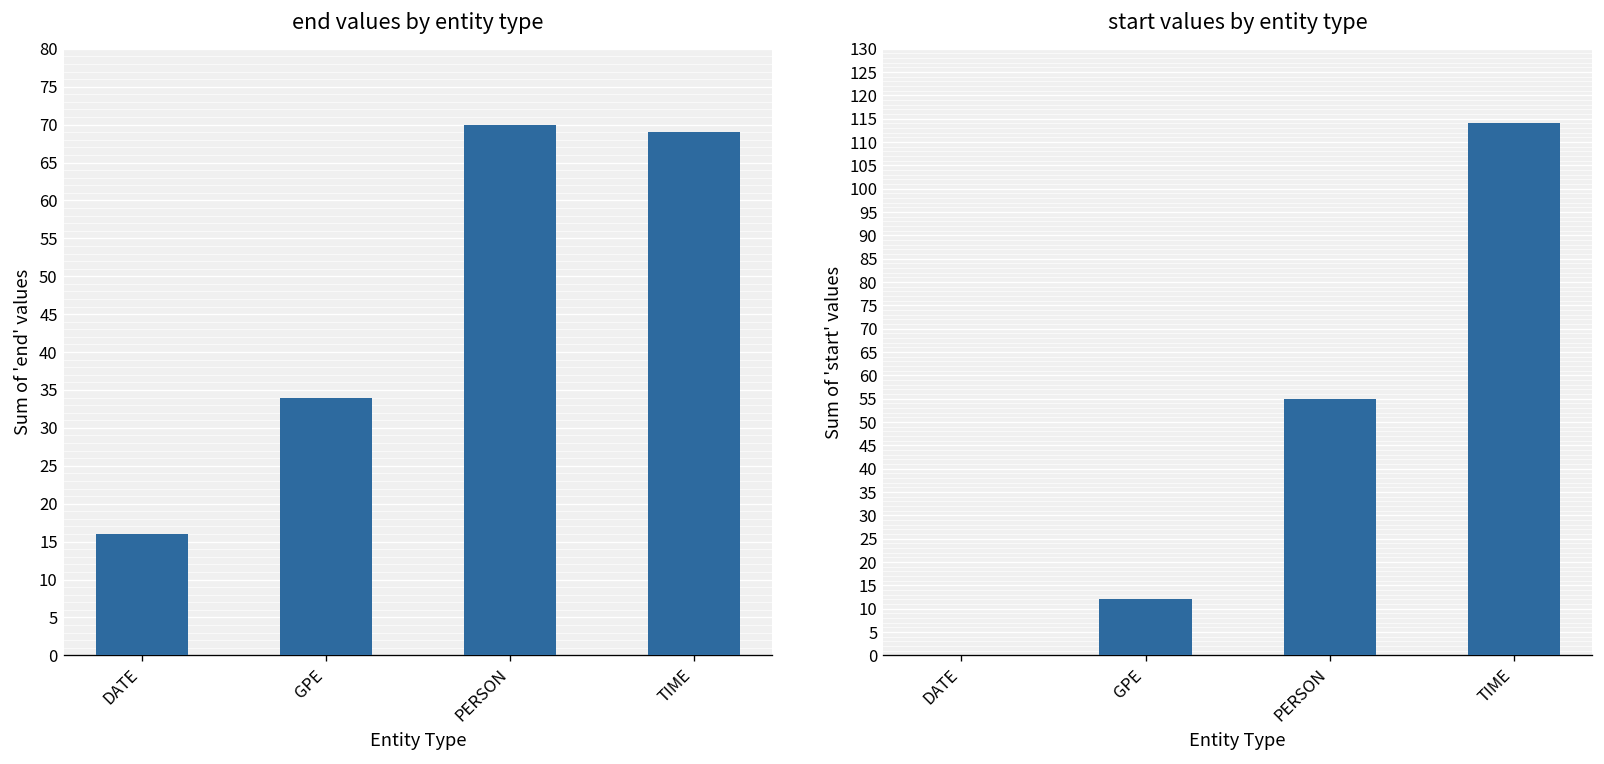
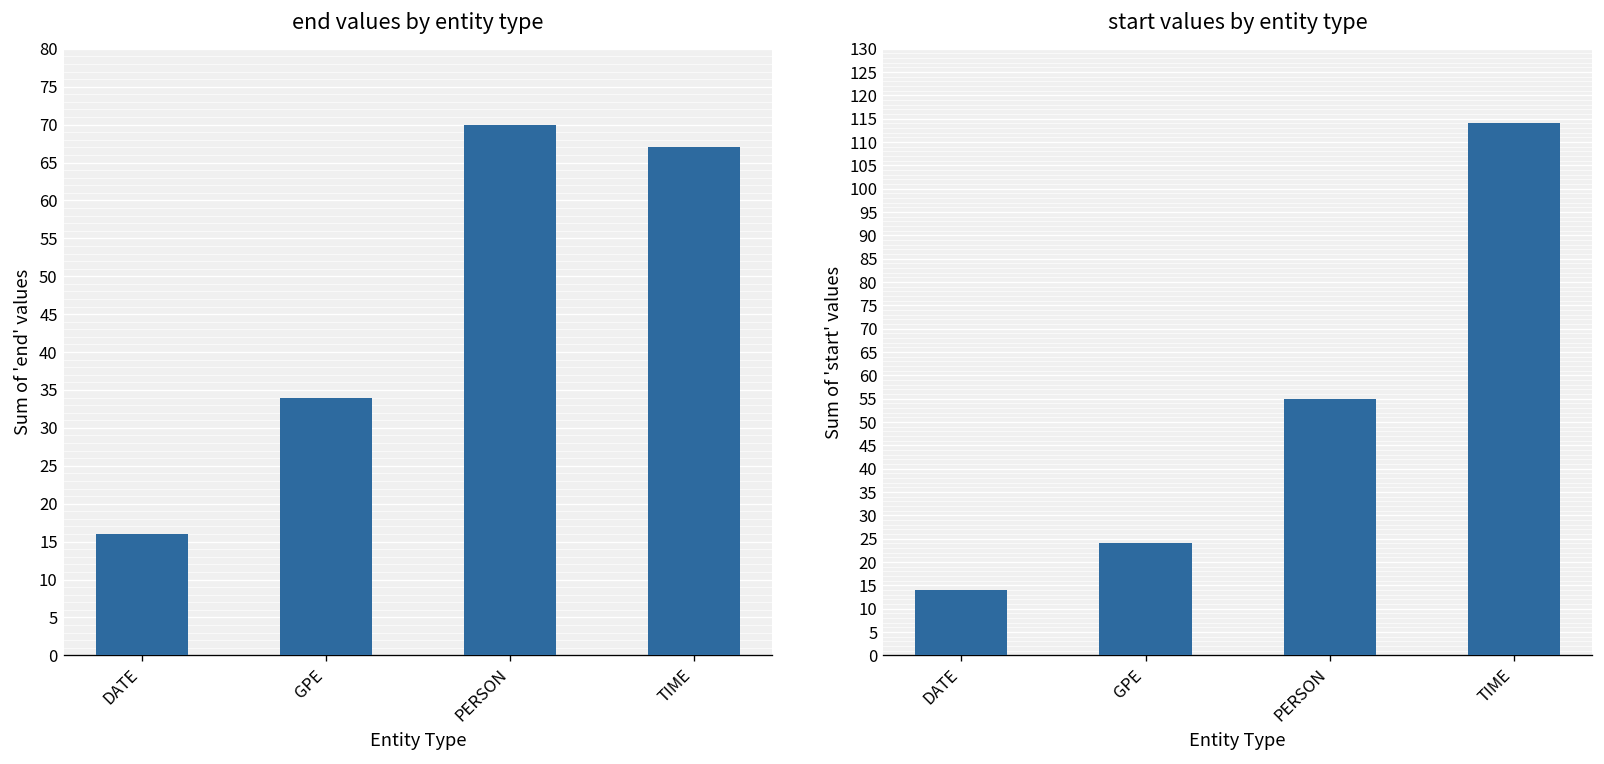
  {
    "end values by entity type": {
      "DATE": 16,
      "GPE": 34,
      "PERSON": 70,
-     "TIME": 69
+     "TIME": 67
    },
    "start values by entity type": {
-     "DATE": 0,
-     "GPE": 12,
+     "DATE": 14,
+     "GPE": 24,
      "PERSON": 55,
      "TIME": 114
    }
  }
